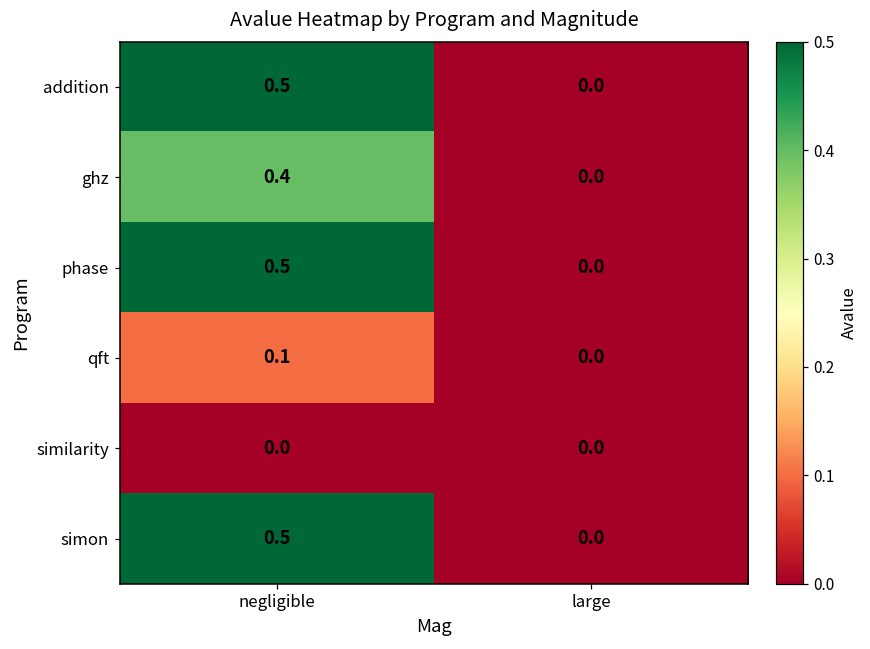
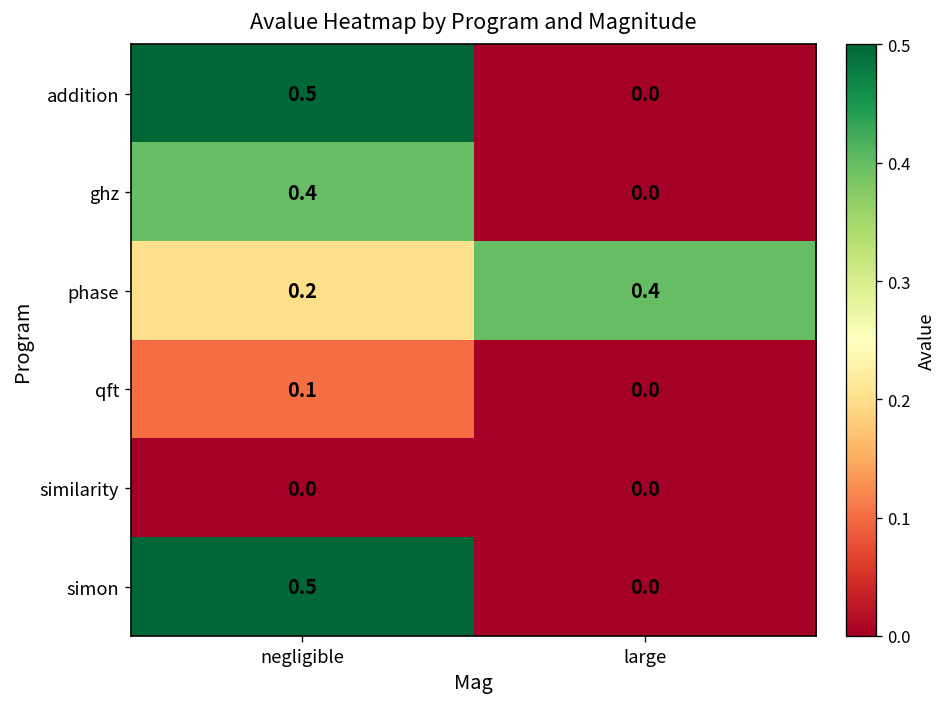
  {
    "addition": {
      "negligible": 0.5,
      "large": 0.0
    },
    "ghz": {
      "negligible": 0.4,
      "large": 0.0
    },
    "phase": {
-     "negligible": 0.5,
-     "large": 0.0
+     "negligible": 0.2,
+     "large": 0.4
    },
    "qft": {
      "negligible": 0.1,
      "large": 0.0
    },
    "similarity": {
      "negligible": 0.0,
      "large": 0.0
    },
    "simon": {
      "negligible": 0.5,
      "large": 0.0
    }
  }
